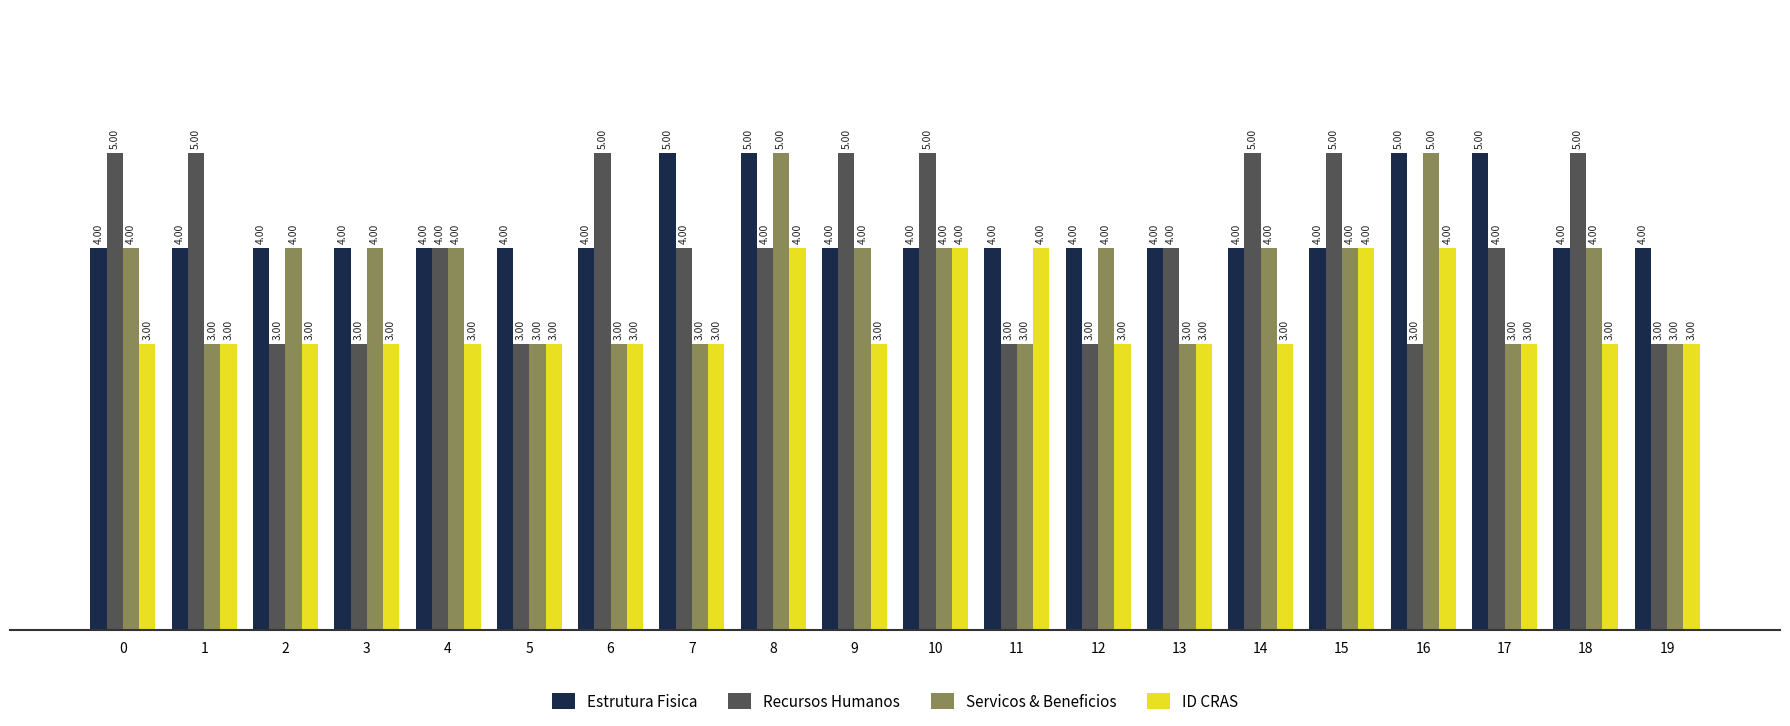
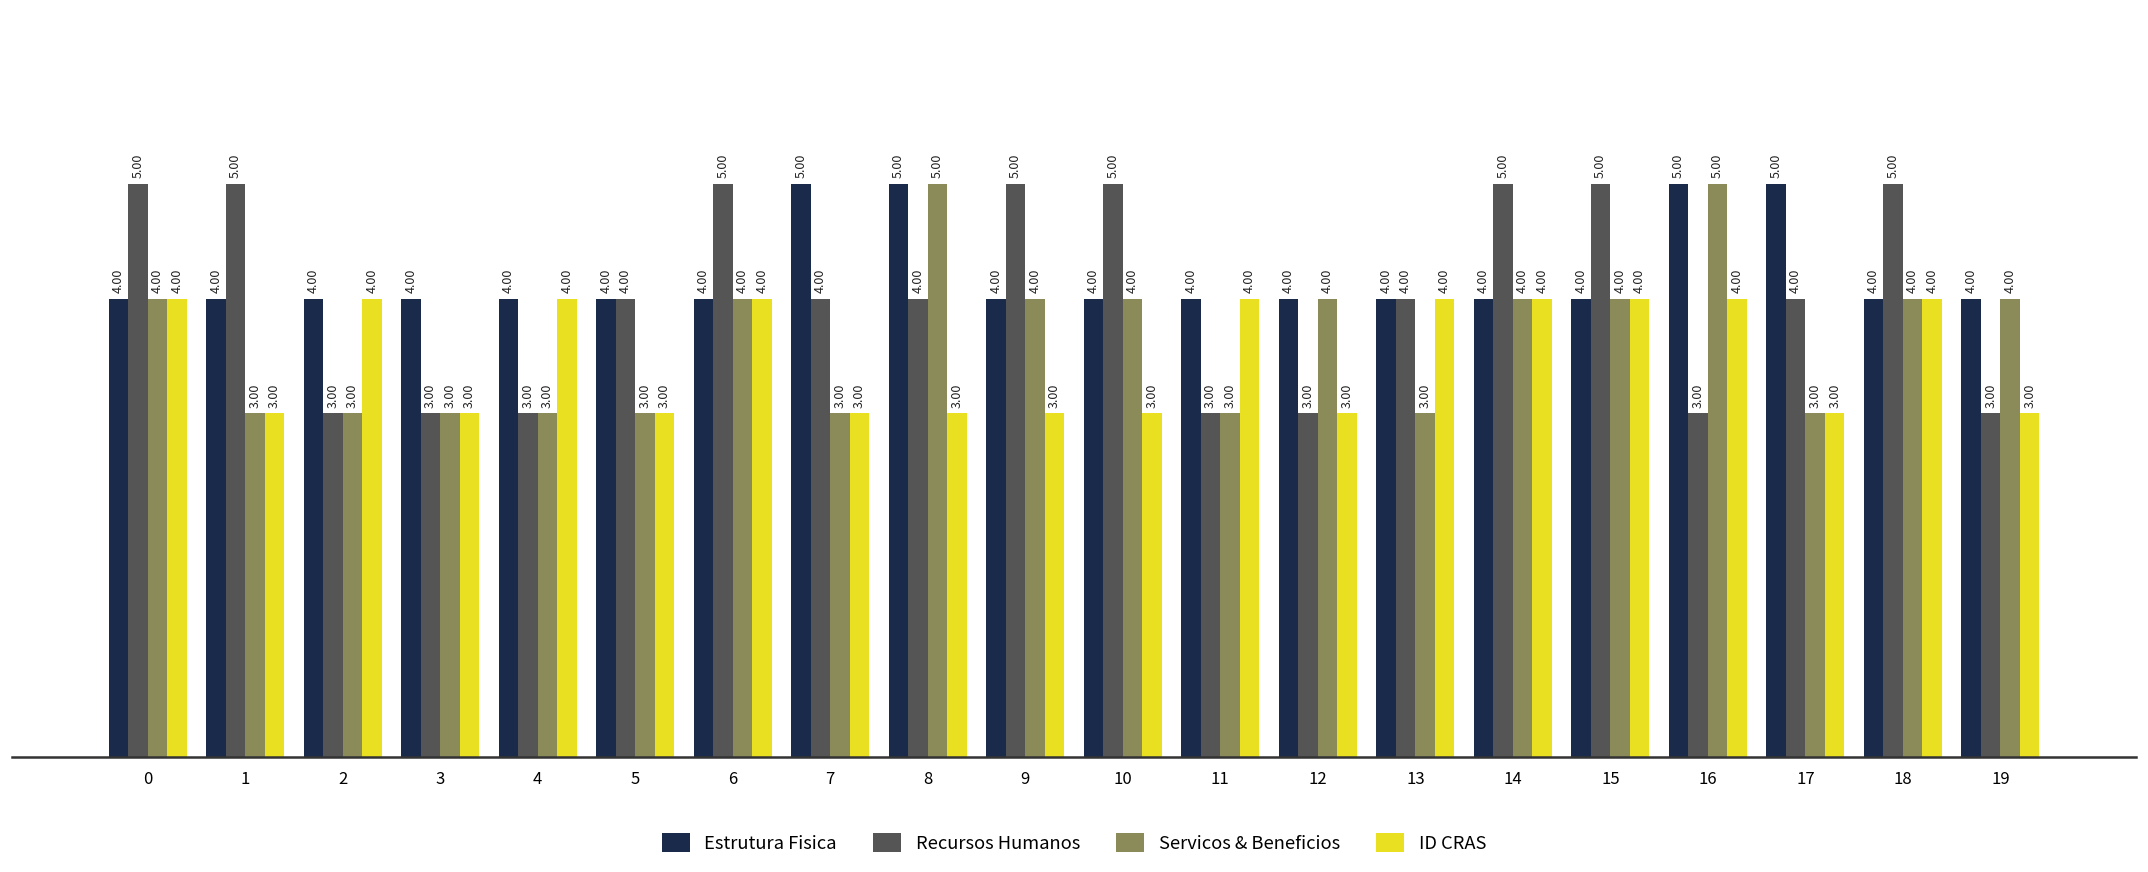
  {
    "Estrutura Fisica": {
      "0": 4.00,
      "1": 4.00,
      "2": 4.00,
      "3": 4.00,
      "4": 4.00,
      "5": 4.00,
      "6": 4.00,
      "7": 5.00,
      "8": 5.00,
      "9": 4.00,
      "10": 4.00,
      "11": 4.00,
      "12": 4.00,
      "13": 4.00,
      "14": 4.00,
      "15": 4.00,
      "16": 5.00,
      "17": 5.00,
      "18": 4.00,
      "19": 4.00
    },
    "Recursos Humanos": {
      "0": 5.00,
      "1": 5.00,
      "2": 3.00,
      "3": 3.00,
-     "4": 4.00,
-     "5": 3.00,
+     "4": 3.00,
+     "5": 4.00,
      "6": 5.00,
      "7": 4.00,
      "8": 4.00,
      "9": 5.00,
      "10": 5.00,
      "11": 3.00,
      "12": 3.00,
      "13": 4.00,
      "14": 5.00,
      "15": 5.00,
      "16": 3.00,
      "17": 4.00,
      "18": 5.00,
      "19": 3.00
    },
    "Servicos & Beneficios": {
      "0": 4.00,
      "1": 3.00,
-     "2": 4.00,
-     "3": 4.00,
-     "4": 4.00,
+     "2": 3.00,
+     "3": 3.00,
+     "4": 3.00,
      "5": 3.00,
-     "6": 3.00,
+     "6": 4.00,
      "7": 3.00,
      "8": 5.00,
      "9": 4.00,
      "10": 4.00,
      "11": 3.00,
      "12": 4.00,
      "13": 3.00,
      "14": 4.00,
      "15": 4.00,
      "16": 5.00,
      "17": 3.00,
      "18": 4.00,
-     "19": 3.00
+     "19": 4.00
    },
    "ID CRAS": {
-     "0": 3.00,
+     "0": 4.00,
      "1": 3.00,
-     "2": 3.00,
+     "2": 4.00,
      "3": 3.00,
-     "4": 3.00,
+     "4": 4.00,
      "5": 3.00,
-     "6": 3.00,
+     "6": 4.00,
      "7": 3.00,
-     "8": 4.00,
+     "8": 3.00,
      "9": 3.00,
-     "10": 4.00,
+     "10": 3.00,
      "11": 4.00,
      "12": 3.00,
-     "13": 3.00,
-     "14": 3.00,
+     "13": 4.00,
+     "14": 4.00,
      "15": 4.00,
      "16": 4.00,
      "17": 3.00,
-     "18": 3.00,
+     "18": 4.00,
      "19": 3.00
    }
  }
